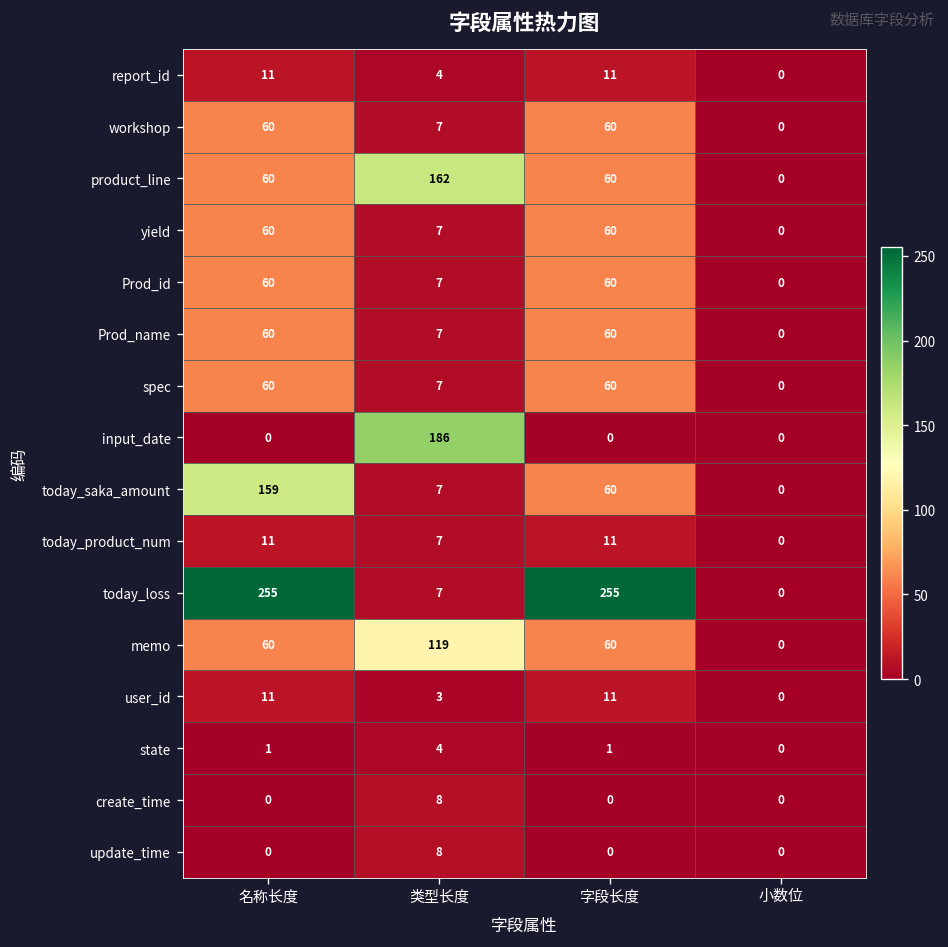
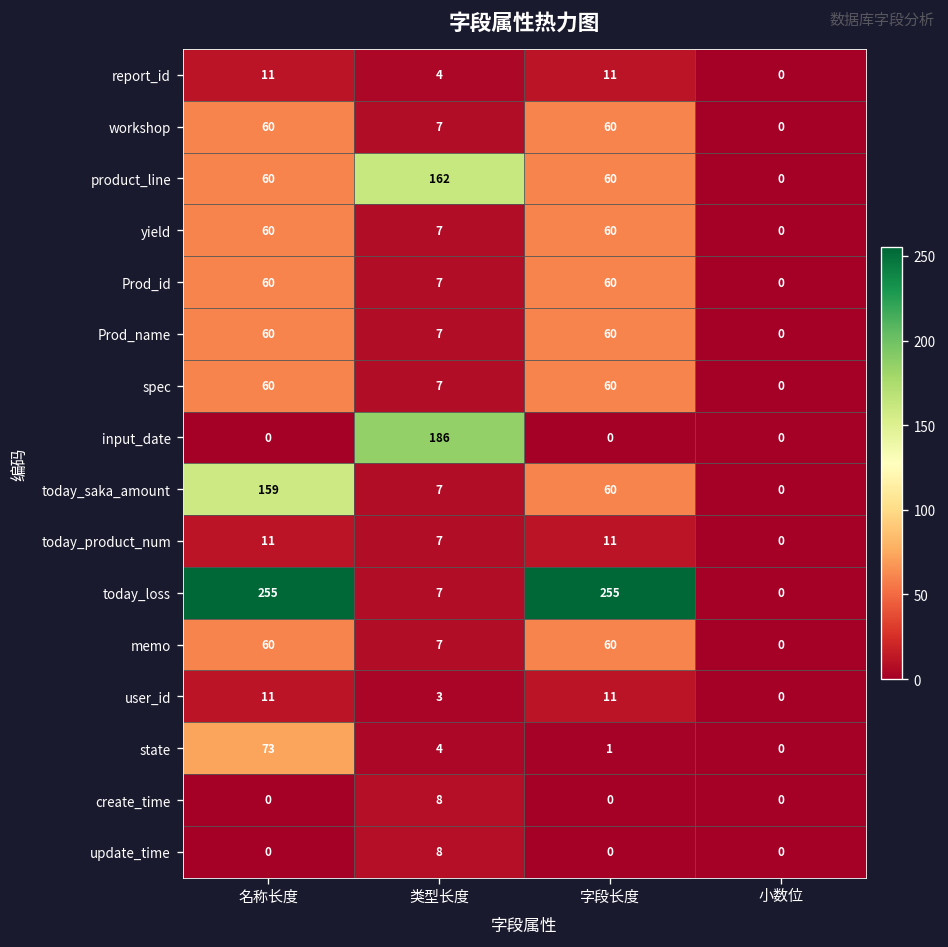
  {
    "report_id": {
      "名称长度": 11,
      "类型长度": 4,
      "字段长度": 11,
      "小数位": 0
    },
    "workshop": {
      "名称长度": 60,
      "类型长度": 7,
      "字段长度": 60,
      "小数位": 0
    },
    "product_line": {
      "名称长度": 60,
      "类型长度": 162,
      "字段长度": 60,
      "小数位": 0
    },
    "yield": {
      "名称长度": 60,
      "类型长度": 7,
      "字段长度": 60,
      "小数位": 0
    },
    "Prod_id": {
      "名称长度": 60,
      "类型长度": 7,
      "字段长度": 60,
      "小数位": 0
    },
    "Prod_name": {
      "名称长度": 60,
      "类型长度": 7,
      "字段长度": 60,
      "小数位": 0
    },
    "spec": {
      "名称长度": 60,
      "类型长度": 7,
      "字段长度": 60,
      "小数位": 0
    },
    "input_date": {
      "名称长度": 0,
      "类型长度": 186,
      "字段长度": 0,
      "小数位": 0
    },
    "today_saka_amount": {
      "名称长度": 159,
      "类型长度": 7,
      "字段长度": 60,
      "小数位": 0
    },
    "today_product_num": {
      "名称长度": 11,
      "类型长度": 7,
      "字段长度": 11,
      "小数位": 0
    },
    "today_loss": {
      "名称长度": 255,
      "类型长度": 7,
      "字段长度": 255,
      "小数位": 0
    },
    "memo": {
      "名称长度": 60,
-     "类型长度": 119,
+     "类型长度": 7,
      "字段长度": 60,
      "小数位": 0
    },
    "user_id": {
      "名称长度": 11,
      "类型长度": 3,
      "字段长度": 11,
      "小数位": 0
    },
    "state": {
-     "名称长度": 1,
+     "名称长度": 73,
      "类型长度": 4,
      "字段长度": 1,
      "小数位": 0
    },
    "create_time": {
      "名称长度": 0,
      "类型长度": 8,
      "字段长度": 0,
      "小数位": 0
    },
    "update_time": {
      "名称长度": 0,
      "类型长度": 8,
      "字段长度": 0,
      "小数位": 0
    }
  }
